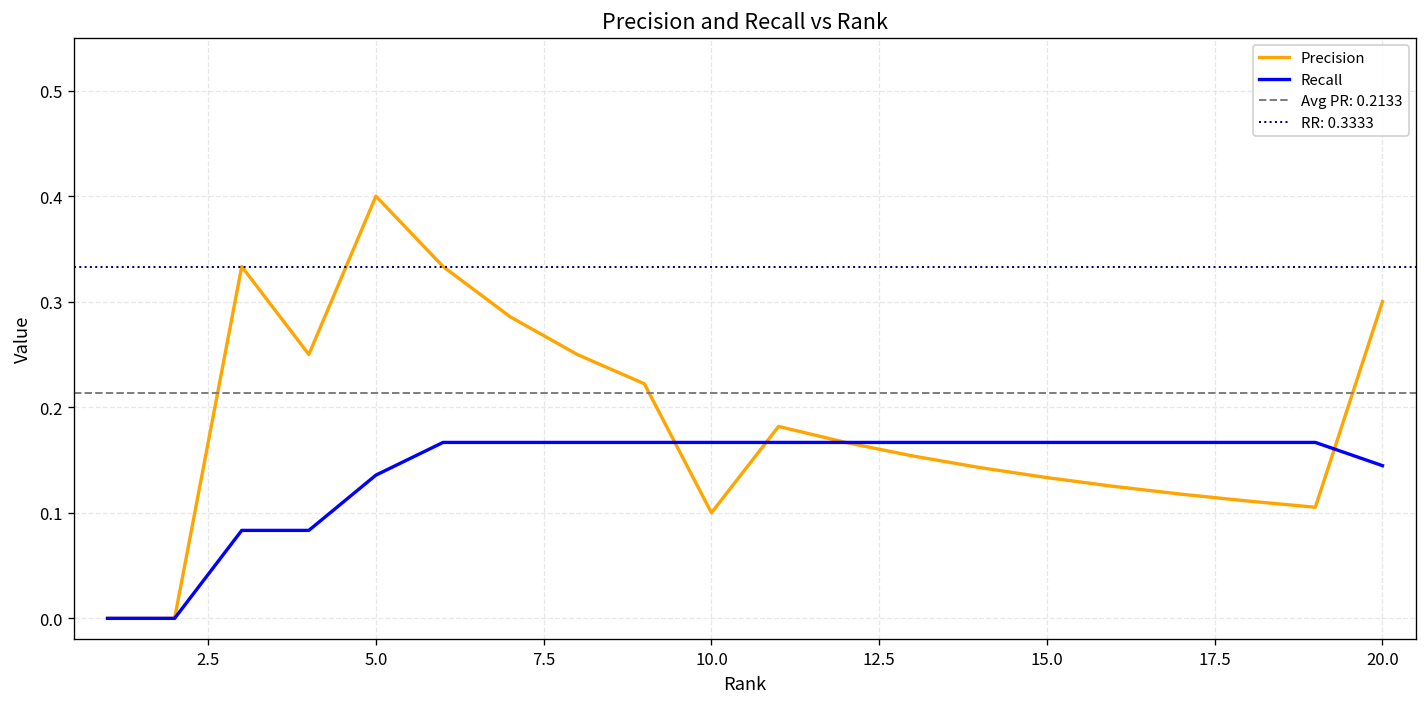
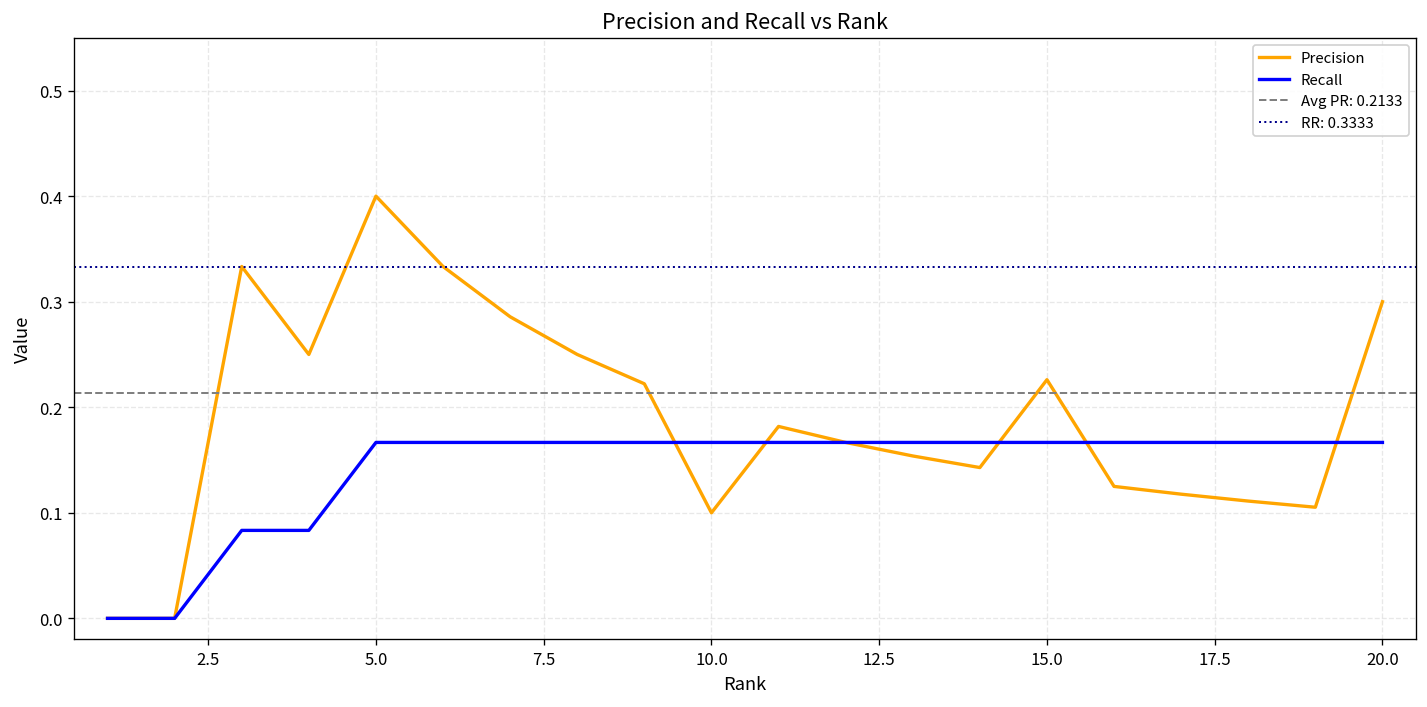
  {
    "Precision": {
      "5.0": 0.40,
      "10.0": 0.10,
-     "15.0": 0.13,
+     "15.0": 0.23,
      "20.0": 0.30
    },
    "Recall": {
-     "5.0": 0.14,
+     "5.0": 0.17,
      "10.0": 0.17,
      "15.0": 0.17,
-     "20.0": 0.14
+     "20.0": 0.17
    }
  }
